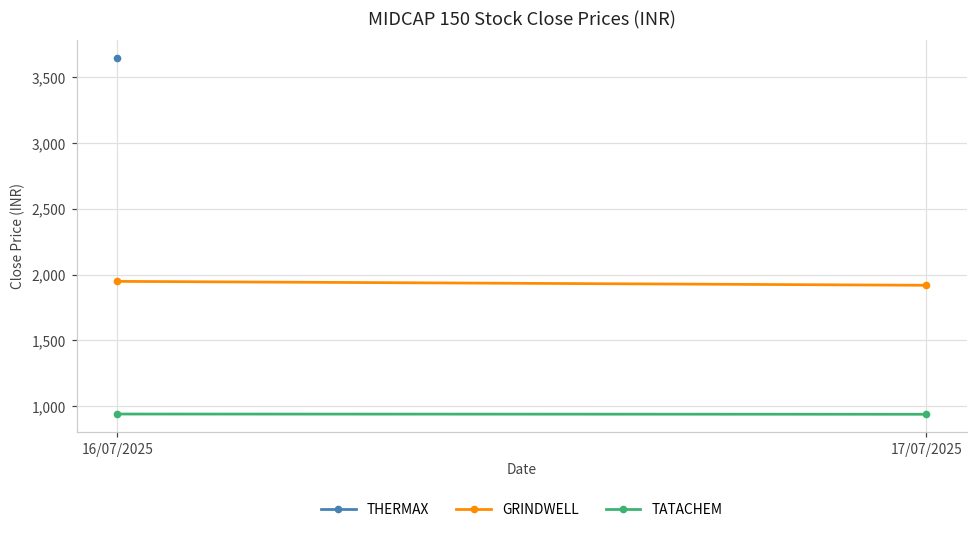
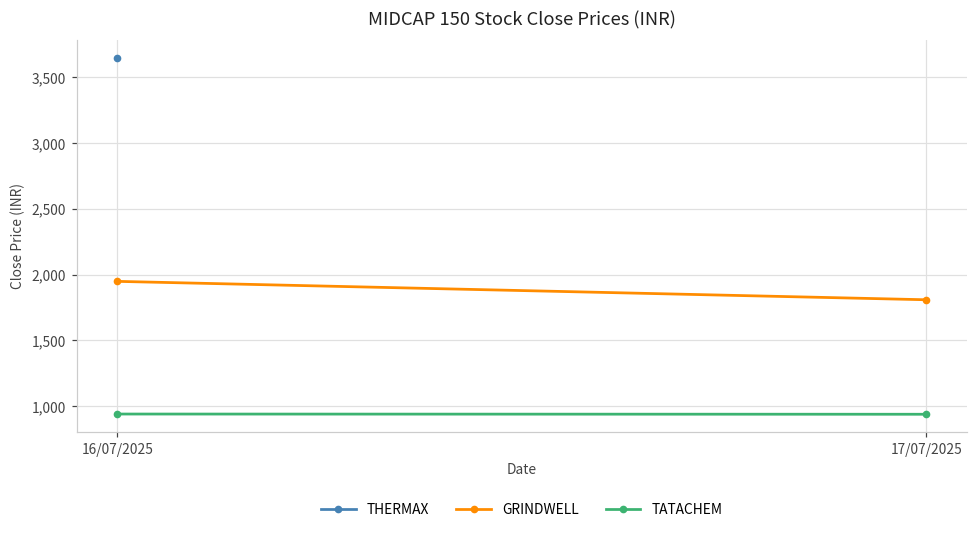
  {
    "THERMAX": {
      "16/07/2025": "3,650"
    },
    "GRINDWELL": {
      "16/07/2025": "1,950",
-     "17/07/2025": "1,920"
+     "17/07/2025": "1,810"
    },
    "TATACHEM": {
      "16/07/2025": "940",
      "17/07/2025": "940"
    }
  }
